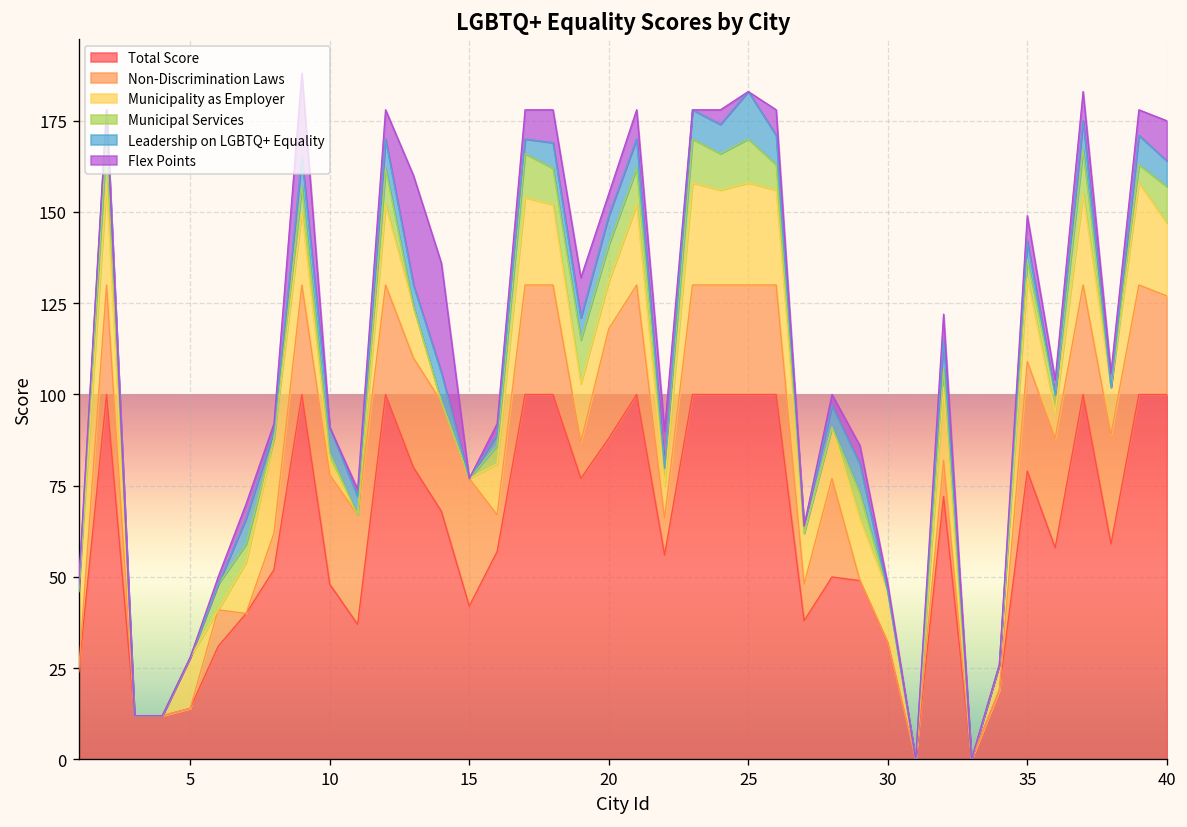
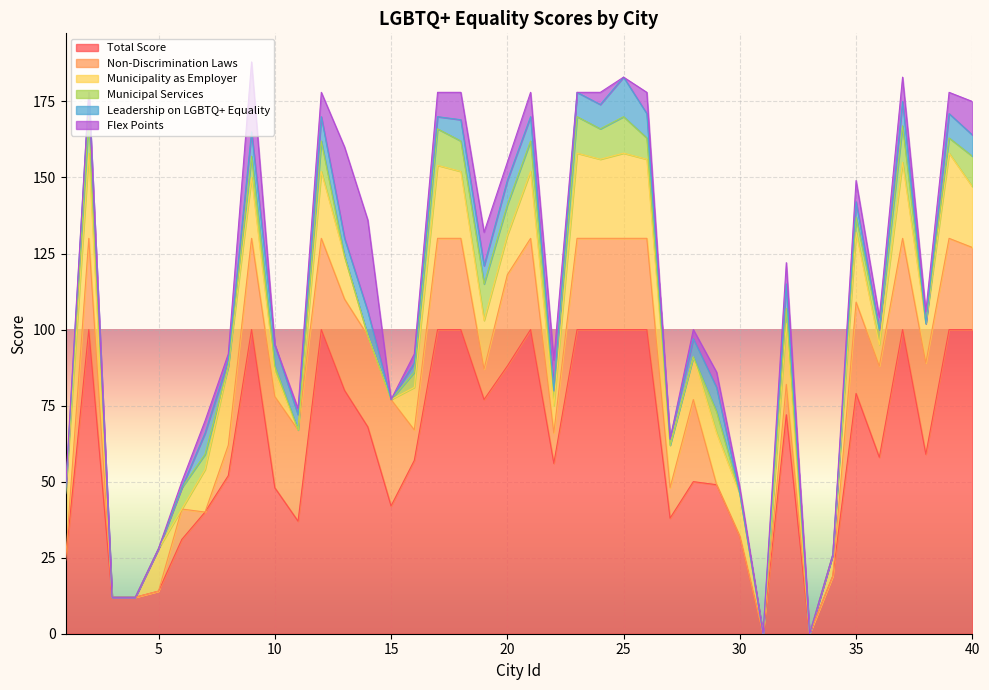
  {
    "Total Score": {
      "10": 48,
      "15": 42,
      "20": 88,
      "25": 100,
      "35": 79,
      "40": 100
    },
    "Non-Discrimination Laws": {
      "10": 30,
      "20": 30,
      "25": 30,
      "35": 30,
      "40": 27
    },
    "Municipality as Employer": {
-     "10": 4,
+     "10": 8,
      "20": 13,
      "25": 28,
      "35": 23,
      "40": 20
    },
    "Municipal Services": {
      "10": 2,
      "20": 10,
      "25": 12,
      "35": 5,
      "40": 10
    },
    "Leadership on LGBTQ+ Equality": {
      "20": 8,
      "35": 5,
      "40": 7
    },
    "Flex Points": {
      "20": 6,
      "30": 2,
      "35": 7,
      "40": 11
    }
  }
